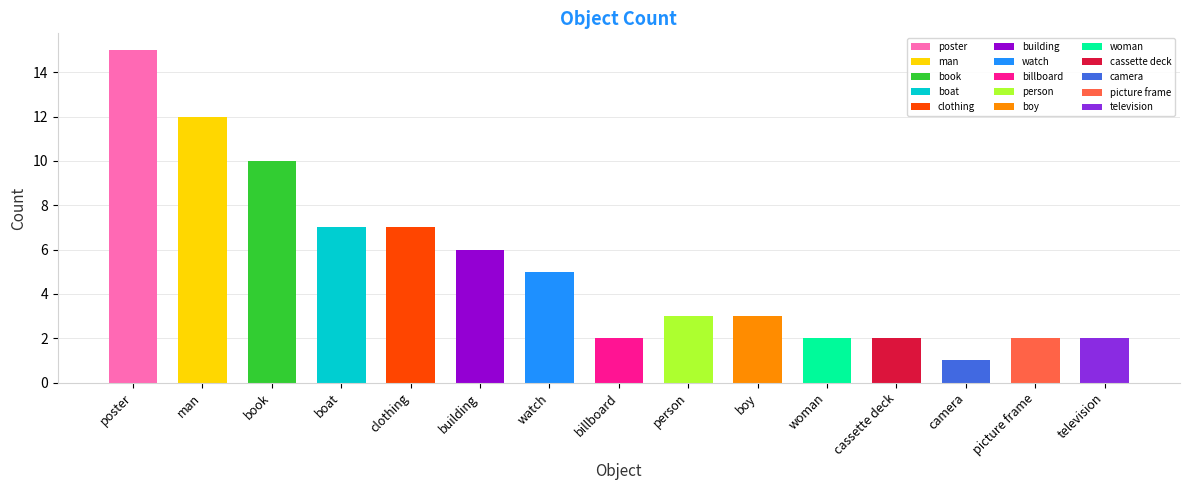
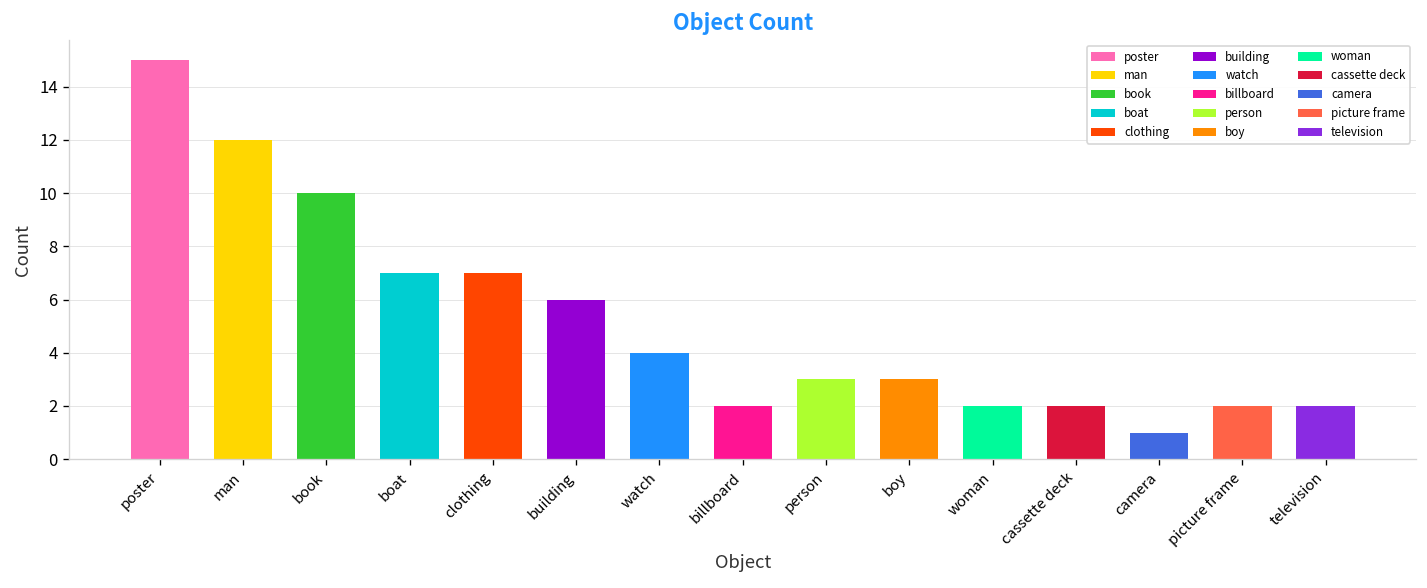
  {
    "poster": 15,
    "man": 12,
    "book": 10,
    "boat": 7,
    "clothing": 7,
    "building": 6,
-   "watch": 5,
+   "watch": 4,
    "billboard": 2,
    "person": 3,
    "boy": 3,
    "woman": 2,
    "cassette deck": 2,
    "camera": 1,
    "picture frame": 2,
    "television": 2
  }
